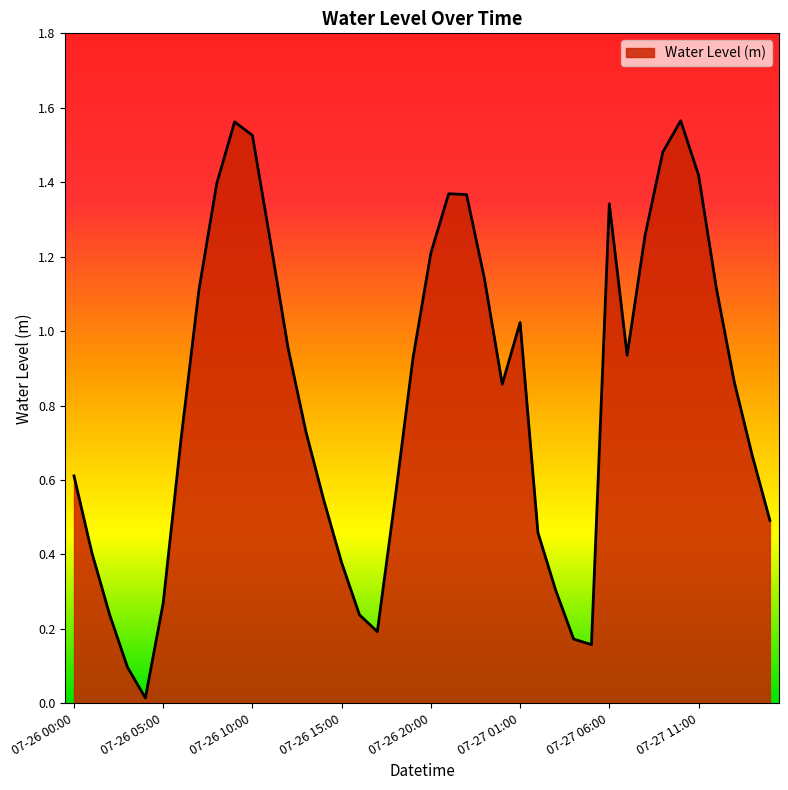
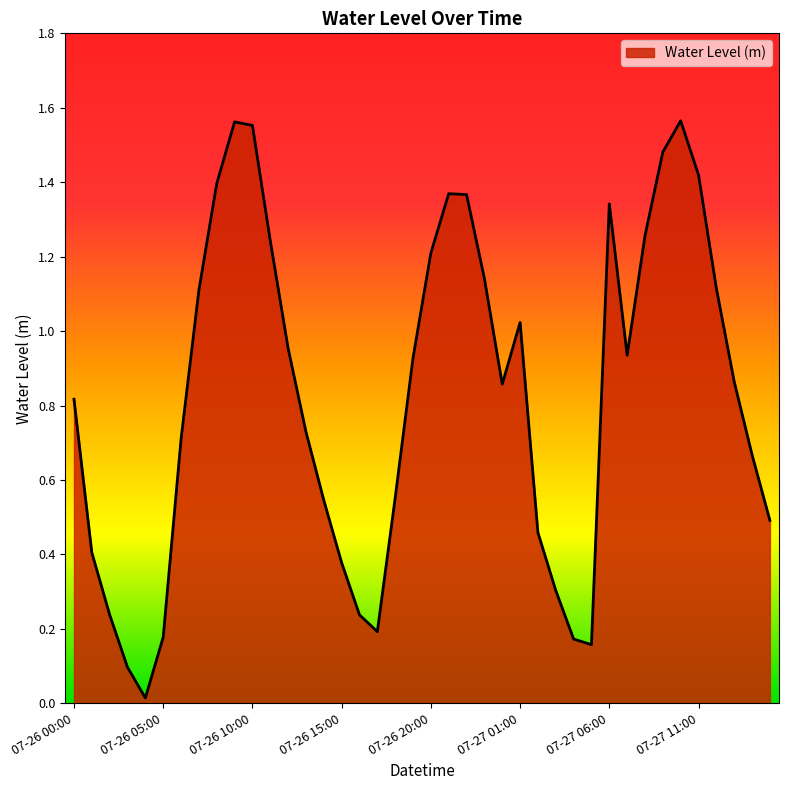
  {
-   "07-26 00:00": 0.61,
-   "07-26 05:00": 0.27,
-   "07-26 10:00": 1.53,
+   "07-26 00:00": 0.82,
+   "07-26 05:00": 0.18,
+   "07-26 10:00": 1.55,
    "07-26 15:00": 0.38,
    "07-26 20:00": 1.21,
    "07-27 01:00": 1.02,
    "07-27 06:00": 1.34,
    "07-27 11:00": 1.42
  }
